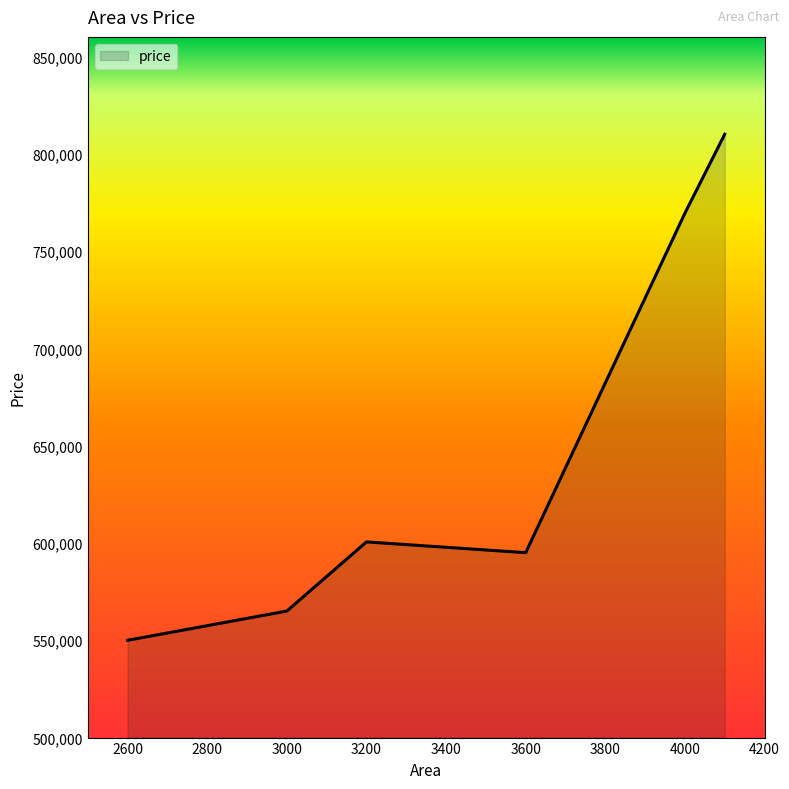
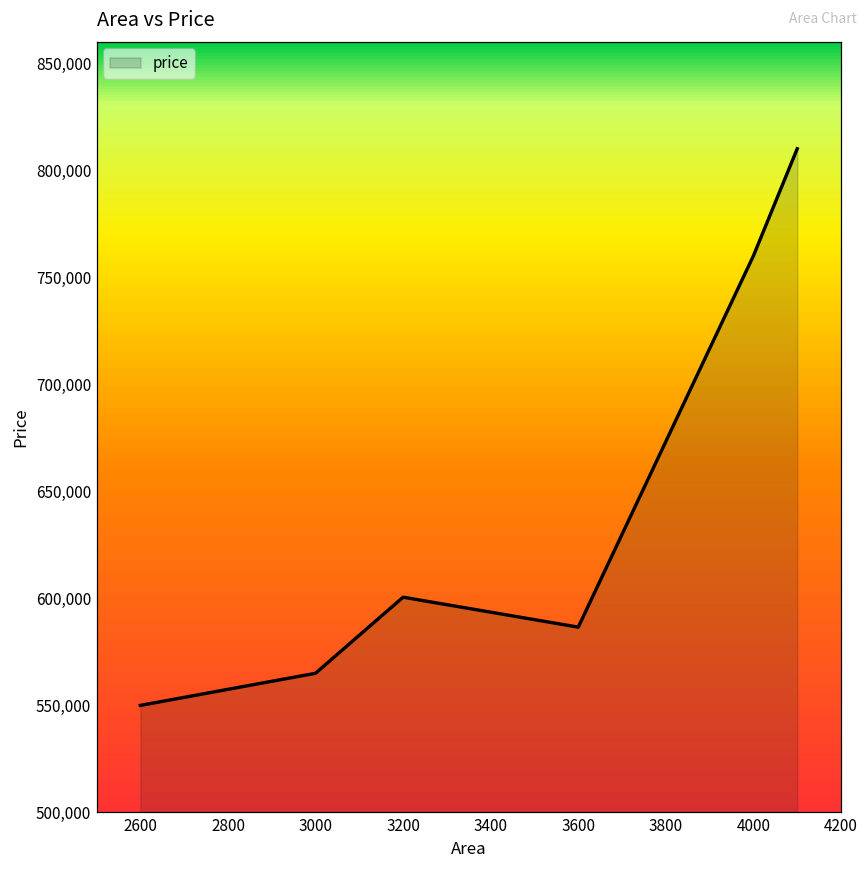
  {
    "2600": "550,000",
    "3000": "565,000",
    "3200": "601,000",
-   "3600": "595,000",
-   "4000": "769,000"
+   "3600": "587,000",
+   "4000": "760,000"
  }
